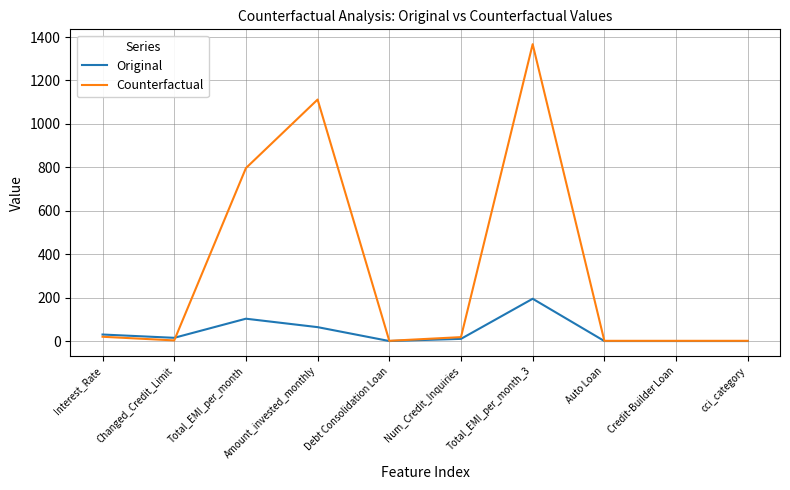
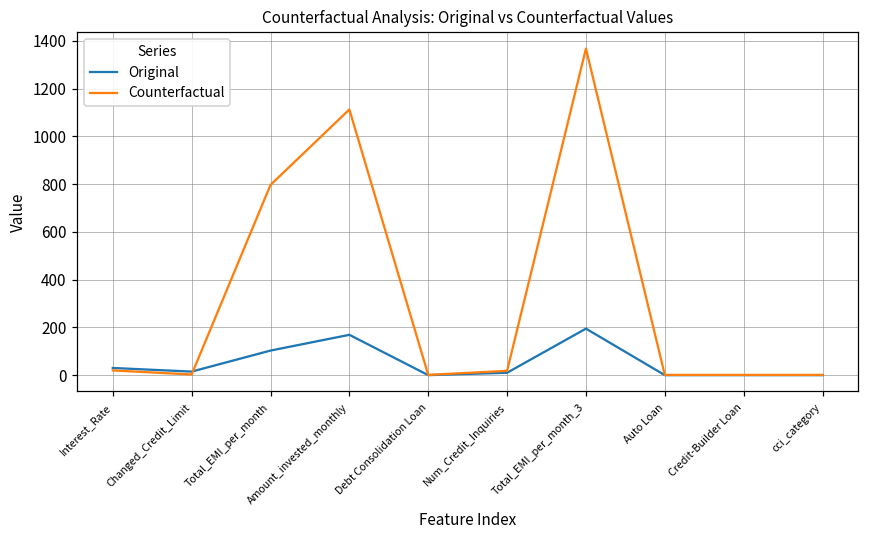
  {
    "Original": {
      "Changed_Credit_Limit": 10,
      "Total_EMI_per_month": 100,
-     "Amount_invested_monthly": 60,
+     "Amount_invested_monthly": 170,
      "Total_EMI_per_month_3": 190
    },
    "Counterfactual": {
      "Changed_Credit_Limit": 0,
      "Total_EMI_per_month": 800,
      "Amount_invested_monthly": 1110,
      "Total_EMI_per_month_3": 1370
    }
  }
